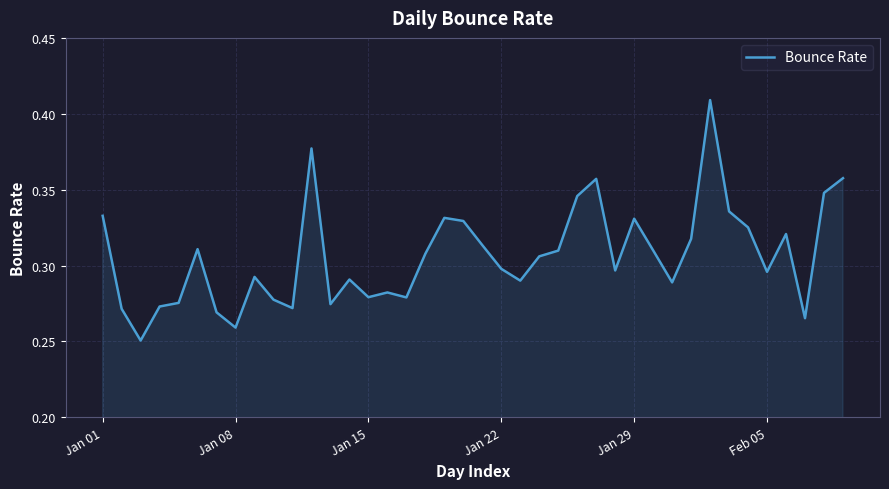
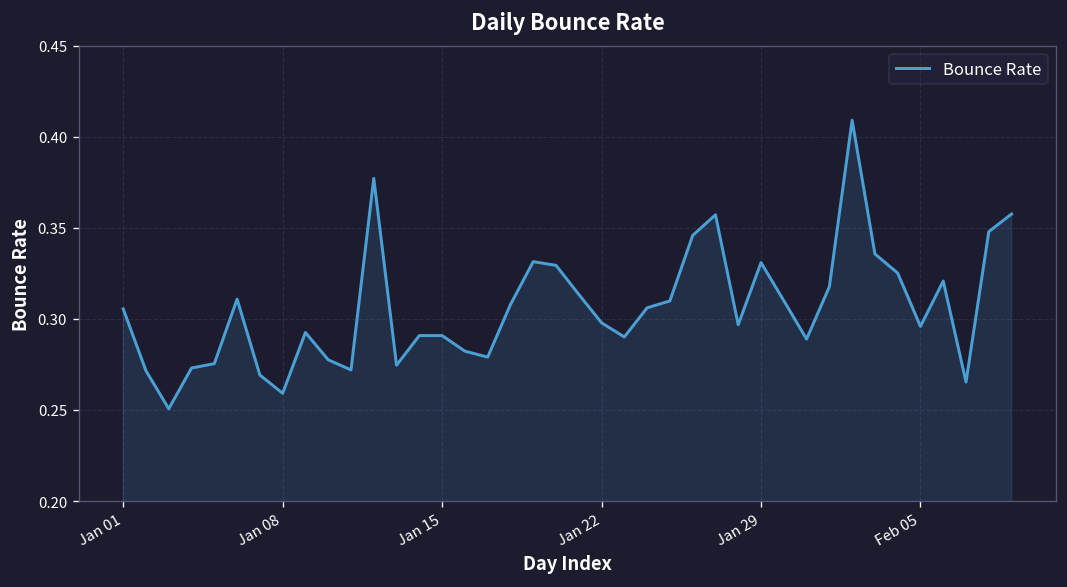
  {
-   "Jan 01": 0.333,
+   "Jan 01": 0.306,
    "Jan 08": 0.259,
-   "Jan 15": 0.279,
+   "Jan 15": 0.291,
    "Jan 22": 0.298,
    "Jan 29": 0.331,
    "Feb 05": 0.296
  }
